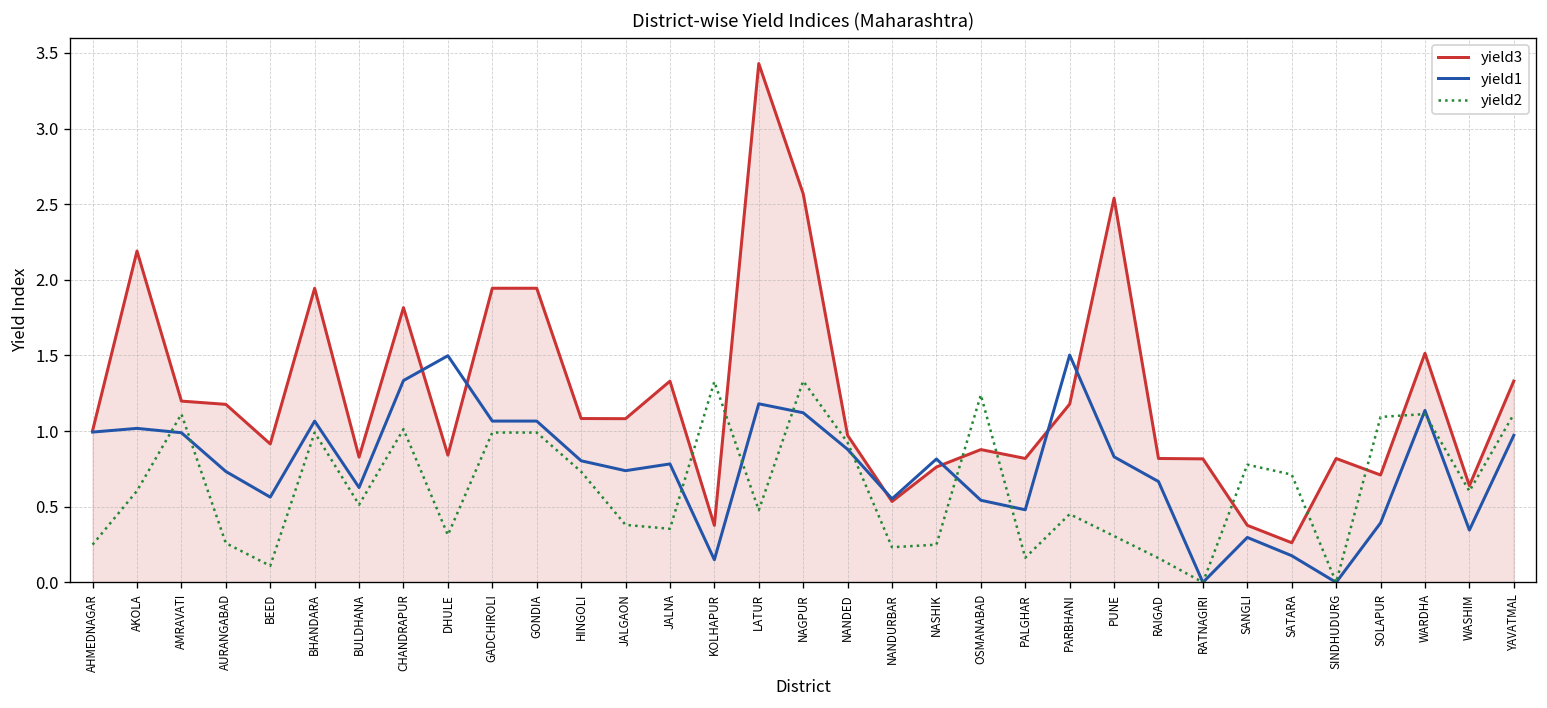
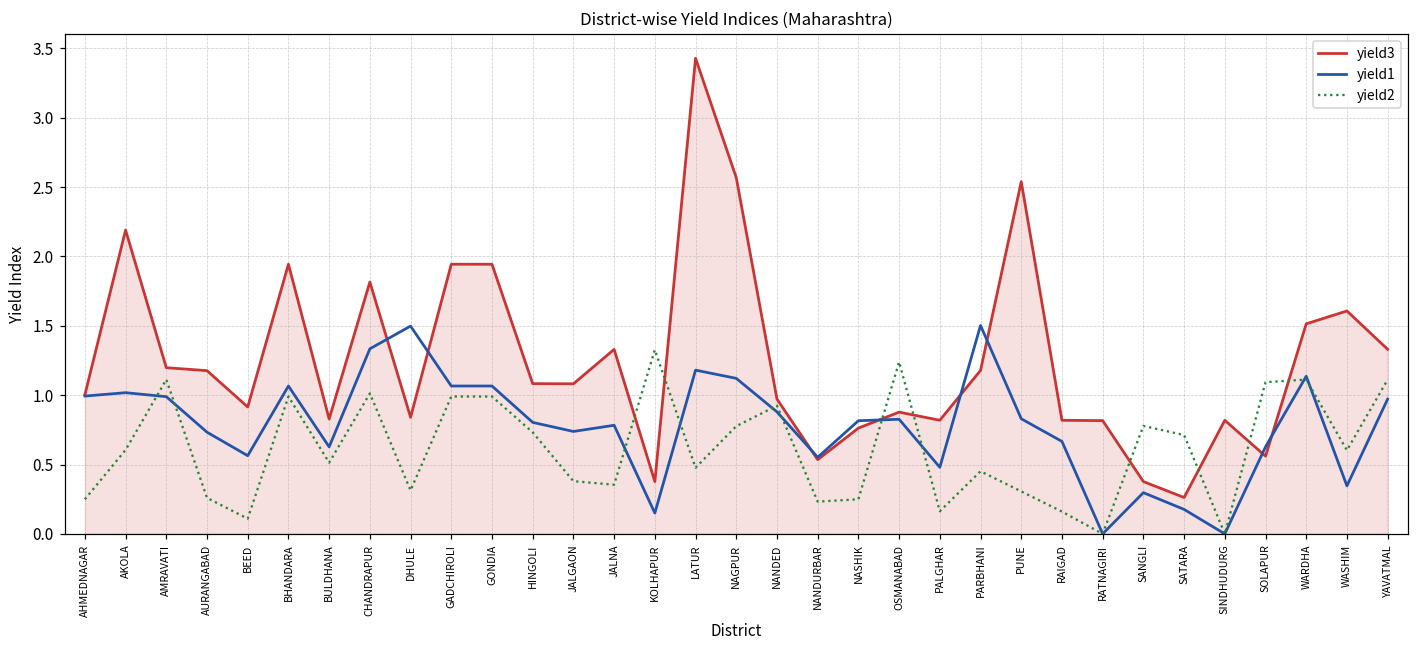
  {
    "yield3": {
      "AKOLA": 2.19,
      "AMRAVATI": 1.20,
      "AURANGABAD": 1.18,
      "BEED": 0.92,
      "BHANDARA": 1.94,
      "BULDHANA": 0.83,
      "CHANDRAPUR": 1.82,
      "DHULE": 0.84,
      "GADCHIROLI": 1.94,
      "GONDIA": 1.94,
      "HINGOLI": 1.08,
      "JALGAON": 1.08,
      "JALNA": 1.33,
      "KOLHAPUR": 0.38,
      "LATUR": 3.43,
      "NAGPUR": 2.57,
      "NANDED": 0.97,
      "NASHIK": 0.76,
      "OSMANABAD": 0.88,
      "PALGHAR": 0.82,
      "PARBHANI": 1.18,
      "PUNE": 2.54,
      "RAIGAD": 0.82,
      "RATNAGIRI": 0.82,
      "SANGLI": 0.38,
      "SATARA": 0.26,
      "SINDHUDURG": 0.82,
-     "SOLAPUR": 0.71,
+     "SOLAPUR": 0.56,
      "WARDHA": 1.51,
-     "WASHIM": 0.64,
+     "WASHIM": 1.61,
      "YAVATMAL": 1.33
    },
    "yield1": {
      "AKOLA": 1.02,
      "AMRAVATI": 0.99,
      "AURANGABAD": 0.73,
      "BEED": 0.56,
      "BHANDARA": 1.07,
      "BULDHANA": 0.63,
      "CHANDRAPUR": 1.33,
      "DHULE": 1.50,
      "GADCHIROLI": 1.07,
      "GONDIA": 1.07,
      "HINGOLI": 0.80,
      "JALGAON": 0.74,
      "JALNA": 0.78,
      "KOLHAPUR": 0.15,
      "LATUR": 1.18,
      "NAGPUR": 1.12,
      "NANDED": 0.88,
      "NASHIK": 0.82,
-     "OSMANABAD": 0.54,
+     "OSMANABAD": 0.83,
      "PALGHAR": 0.48,
      "PARBHANI": 1.50,
      "PUNE": 0.83,
      "RAIGAD": 0.67,
      "SANGLI": 0.30,
      "SATARA": 0.18,
-     "SOLAPUR": 0.39,
+     "SOLAPUR": 0.63,
      "WARDHA": 1.14,
      "WASHIM": 0.35,
      "YAVATMAL": 0.97
    },
    "yield2": {
      "AHMEDNAGAR": 0.25,
      "AKOLA": 0.61,
      "AMRAVATI": 1.11,
      "AURANGABAD": 0.26,
      "BEED": 0.11,
      "BHANDARA": 0.99,
      "BULDHANA": 0.51,
      "CHANDRAPUR": 1.01,
      "DHULE": 0.31,
      "GADCHIROLI": 0.99,
      "GONDIA": 0.99,
      "HINGOLI": 0.73,
      "JALGAON": 0.38,
      "JALNA": 0.35,
      "KOLHAPUR": 1.33,
      "LATUR": 0.48,
-     "NAGPUR": 1.33,
+     "NAGPUR": 0.78,
      "NANDED": 0.92,
      "NANDURBAR": 0.23,
      "NASHIK": 0.25,
      "OSMANABAD": 1.24,
      "PALGHAR": 0.16,
      "PARBHANI": 0.45,
      "PUNE": 0.31,
      "RAIGAD": 0.16,
      "SANGLI": 0.78,
      "SATARA": 0.71,
      "SOLAPUR": 1.09,
      "WARDHA": 1.11,
      "WASHIM": 0.60,
      "YAVATMAL": 1.11
    }
  }
